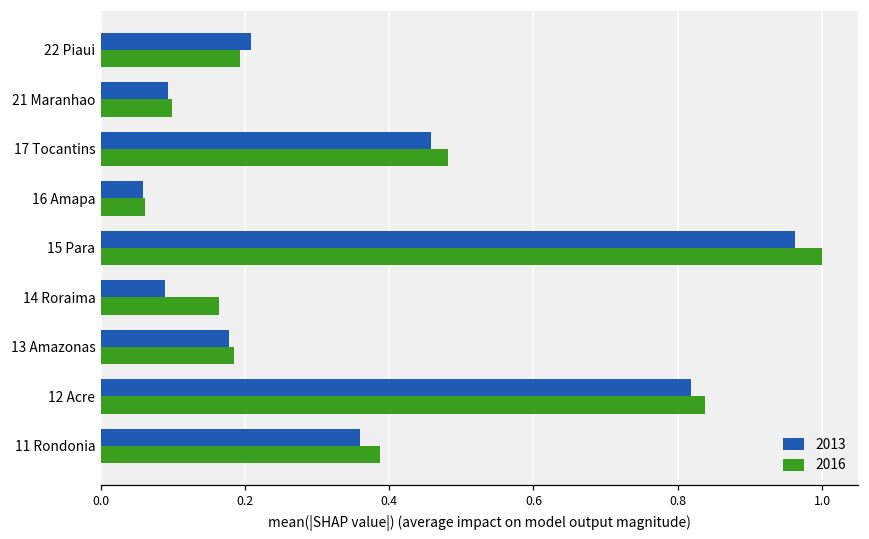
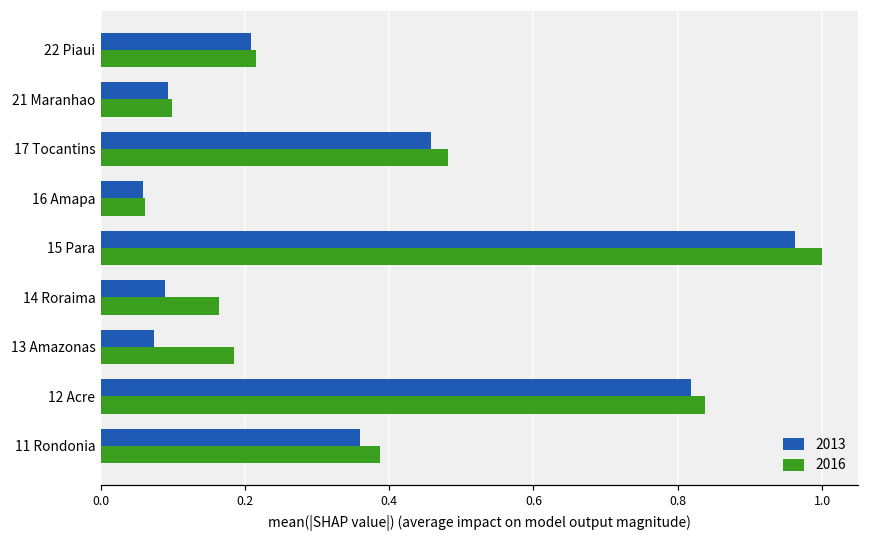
  {
    "2013": {
      "22 Piaui": 0.21,
      "21 Maranhao": 0.09,
      "17 Tocantins": 0.46,
      "16 Amapa": 0.06,
      "15 Para": 0.96,
      "14 Roraima": 0.09,
-     "13 Amazonas": 0.18,
+     "13 Amazonas": 0.07,
      "12 Acre": 0.82,
      "11 Rondonia": 0.36
    },
    "2016": {
-     "22 Piaui": 0.19,
+     "22 Piaui": 0.22,
      "21 Maranhao": 0.10,
      "17 Tocantins": 0.48,
      "16 Amapa": 0.06,
      "15 Para": 1.00,
      "14 Roraima": 0.16,
      "13 Amazonas": 0.18,
      "12 Acre": 0.84,
      "11 Rondonia": 0.39
    }
  }
